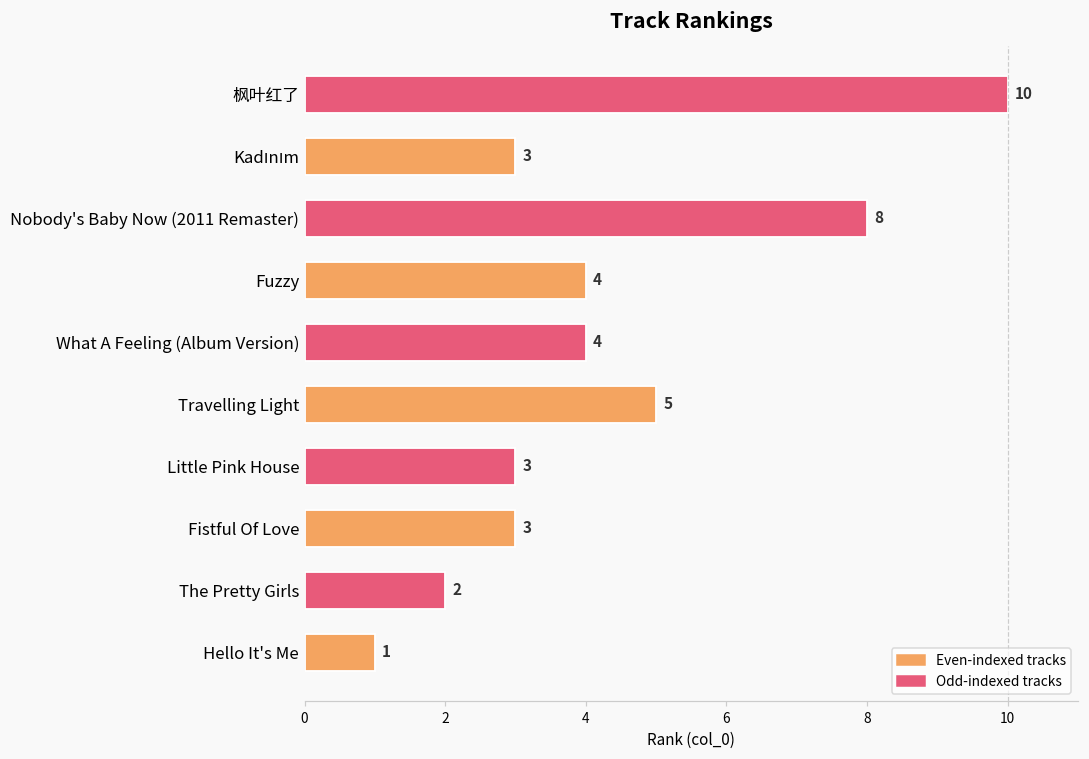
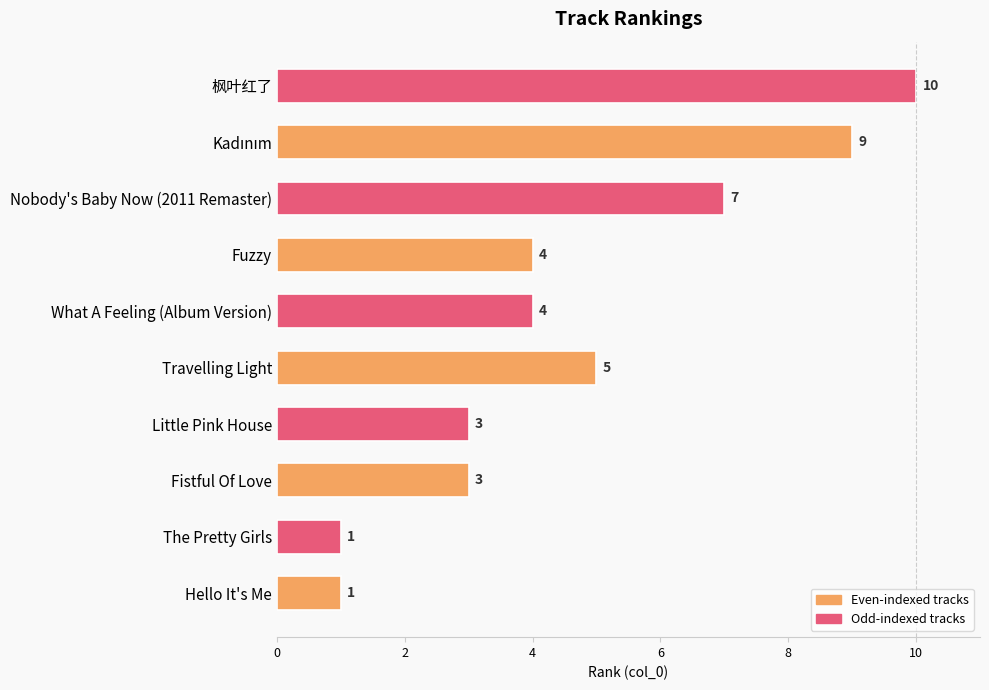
  {
    "枫叶红了": 10,
-   "Kadınım": 3,
-   "Nobody's Baby Now (2011 Remaster)": 8,
+   "Kadınım": 9,
+   "Nobody's Baby Now (2011 Remaster)": 7,
    "Fuzzy": 4,
    "What A Feeling (Album Version)": 4,
    "Travelling Light": 5,
    "Little Pink House": 3,
    "Fistful Of Love": 3,
-   "The Pretty Girls": 2,
+   "The Pretty Girls": 1,
    "Hello It's Me": 1
  }
